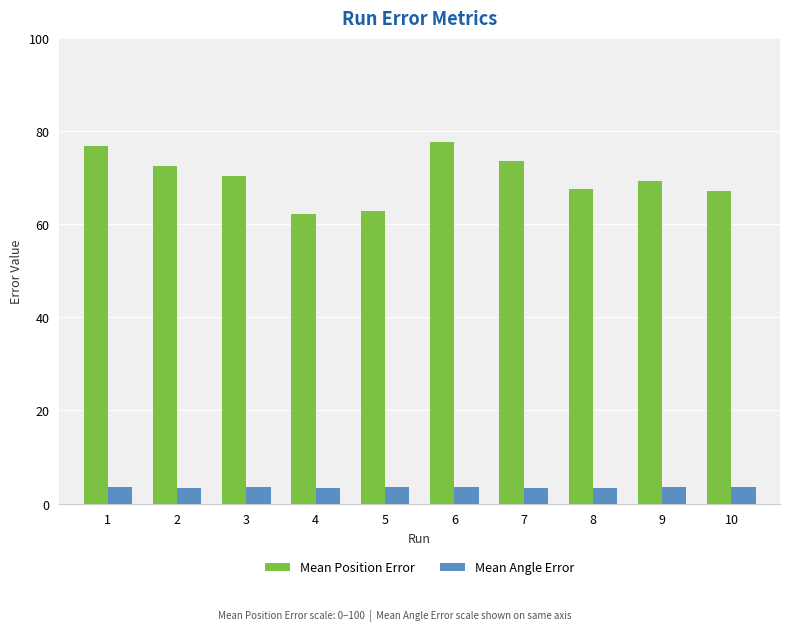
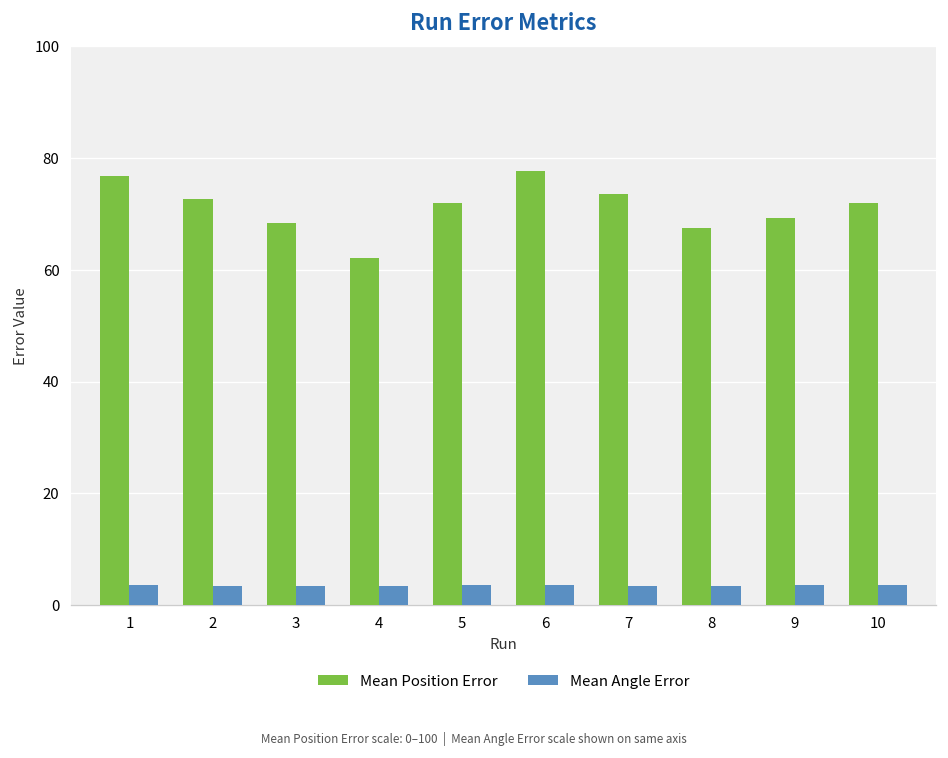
  {
    "Mean Position Error": {
      "1": 77,
      "2": 73,
-     "3": 70,
+     "3": 68,
      "4": 62,
-     "5": 63,
+     "5": 72,
      "6": 78,
      "7": 73,
      "8": 67,
      "9": 69,
-     "10": 67
+     "10": 72
    },
    "Mean Angle Error": {
      "1": 4,
      "2": 3,
      "3": 3,
      "4": 3,
      "5": 4,
      "6": 4,
      "7": 3,
      "8": 3,
      "9": 4,
      "10": 4
    }
  }
